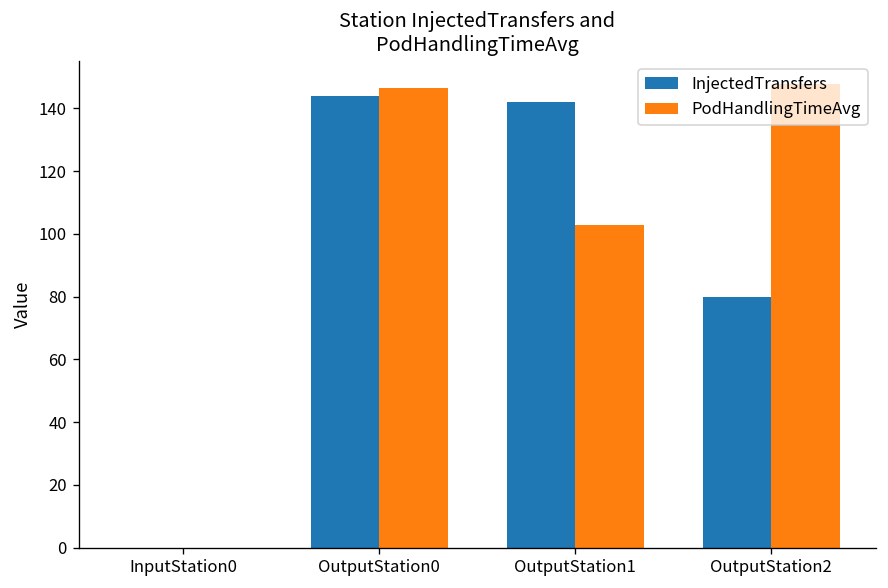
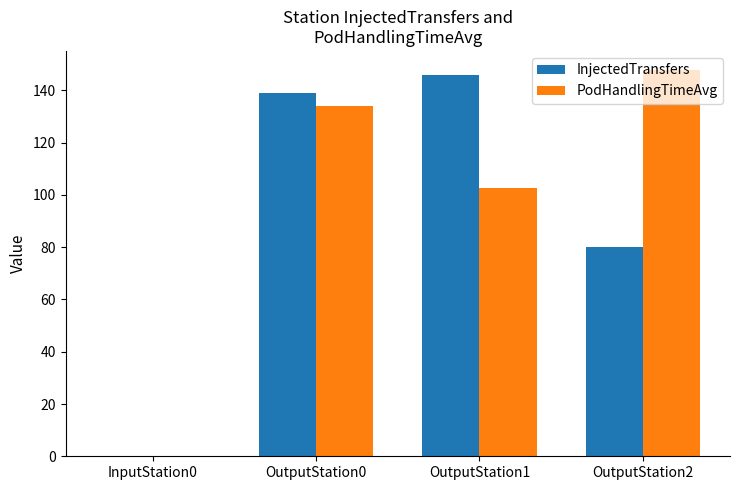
  {
    "InjectedTransfers": {
      "InputStation0": 0,
-     "OutputStation0": 144,
-     "OutputStation1": 142,
+     "OutputStation0": 139,
+     "OutputStation1": 146,
      "OutputStation2": 80
    },
    "PodHandlingTimeAvg": {
      "InputStation0": 0,
-     "OutputStation0": 147,
+     "OutputStation0": 134,
      "OutputStation1": 103
    }
  }
